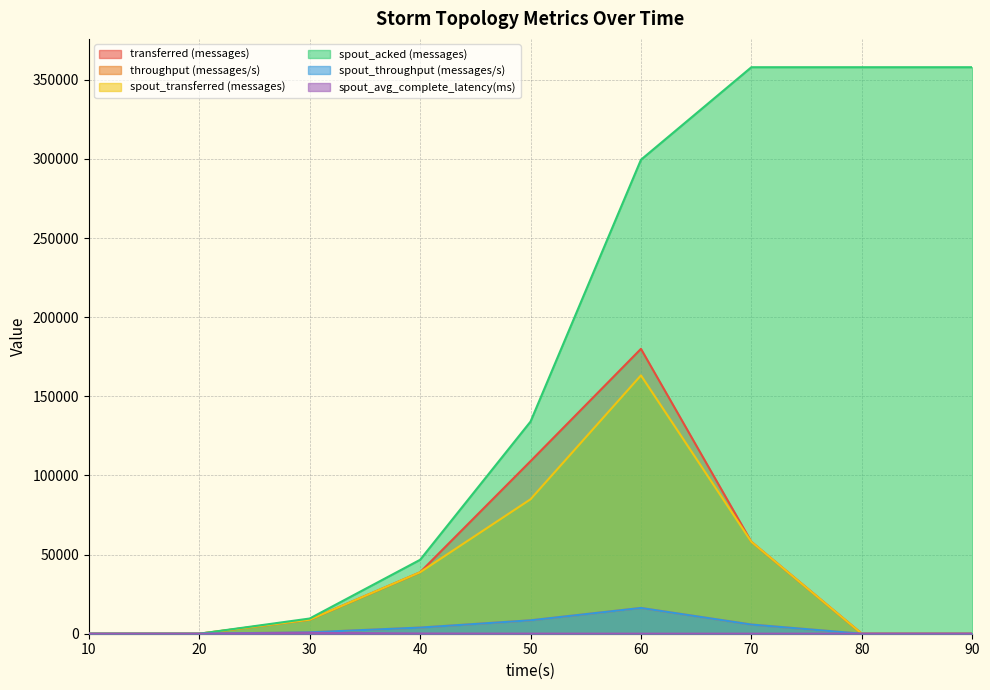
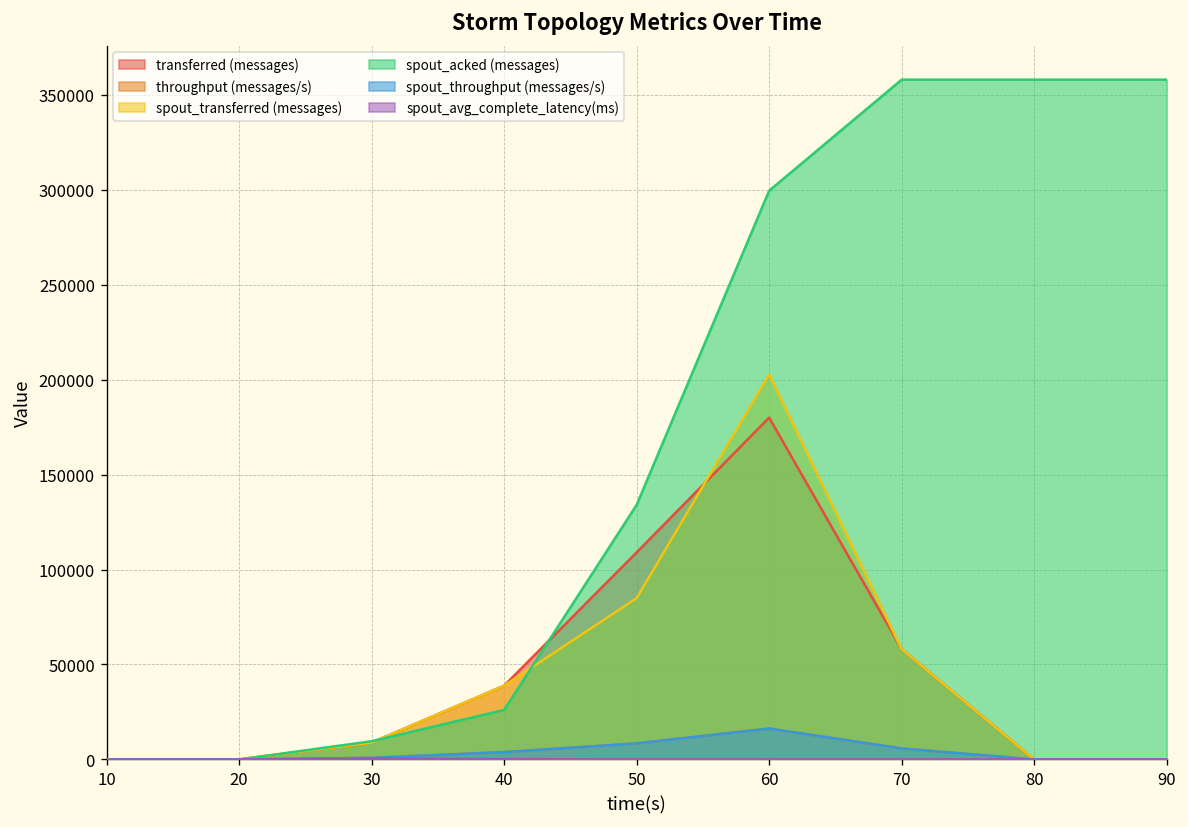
  {
    "transferred (messages)": {
      "50": 109000,
      "60": 180000
    },
    "spout_throughput (messages/s)": {
      "40": 4000,
      "50": 8000,
      "60": 16000,
      "70": 6000
    },
    "spout_transferred (messages)": {
      "50": 85000,
-     "60": 163000
+     "60": 203000
    },
    "spout_acked (messages)": {
-     "40": 47000,
+     "40": 26000,
      "50": 134000,
      "60": 299000,
      "70": 358000,
      "80": 358000,
      "90": 358000
    },
    "spout_avg_complete_latency(ms)": {
      "40": 0,
      "50": 0,
      "60": 0,
      "70": 0
    }
  }
